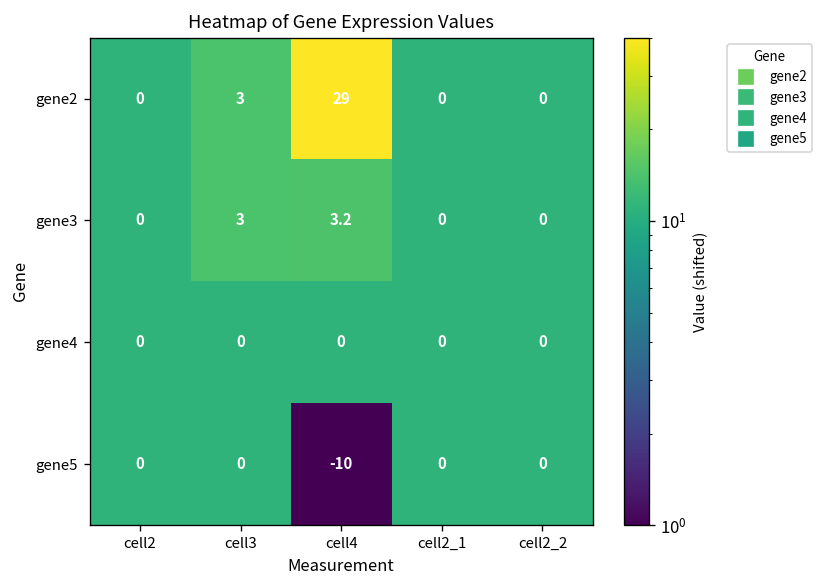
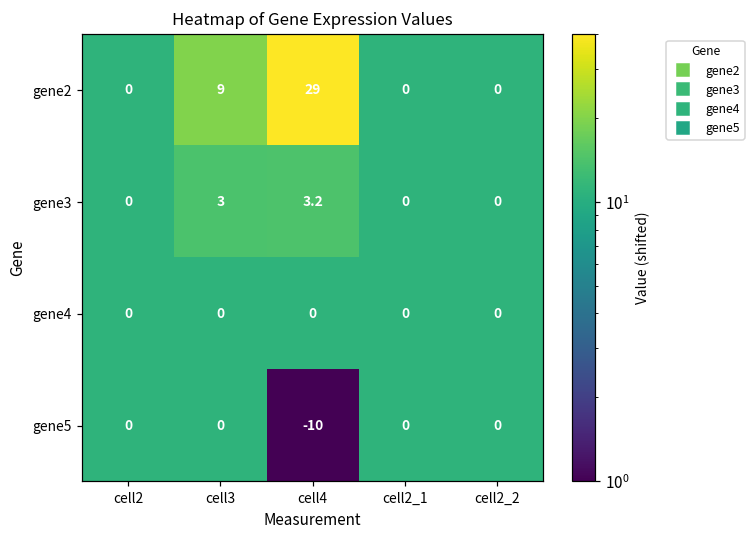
  {
    "gene2": {
      "cell2": 0,
-     "cell3": 3,
+     "cell3": 9,
      "cell4": 29,
      "cell2_1": 0,
      "cell2_2": 0
    },
    "gene3": {
      "cell2": 0,
      "cell3": 3,
      "cell4": 3.2,
      "cell2_1": 0,
      "cell2_2": 0
    },
    "gene4": {
      "cell2": 0,
      "cell3": 0,
      "cell4": 0,
      "cell2_1": 0,
      "cell2_2": 0
    },
    "gene5": {
      "cell2": 0,
      "cell3": 0,
      "cell4": -10,
      "cell2_1": 0,
      "cell2_2": 0
    }
  }
